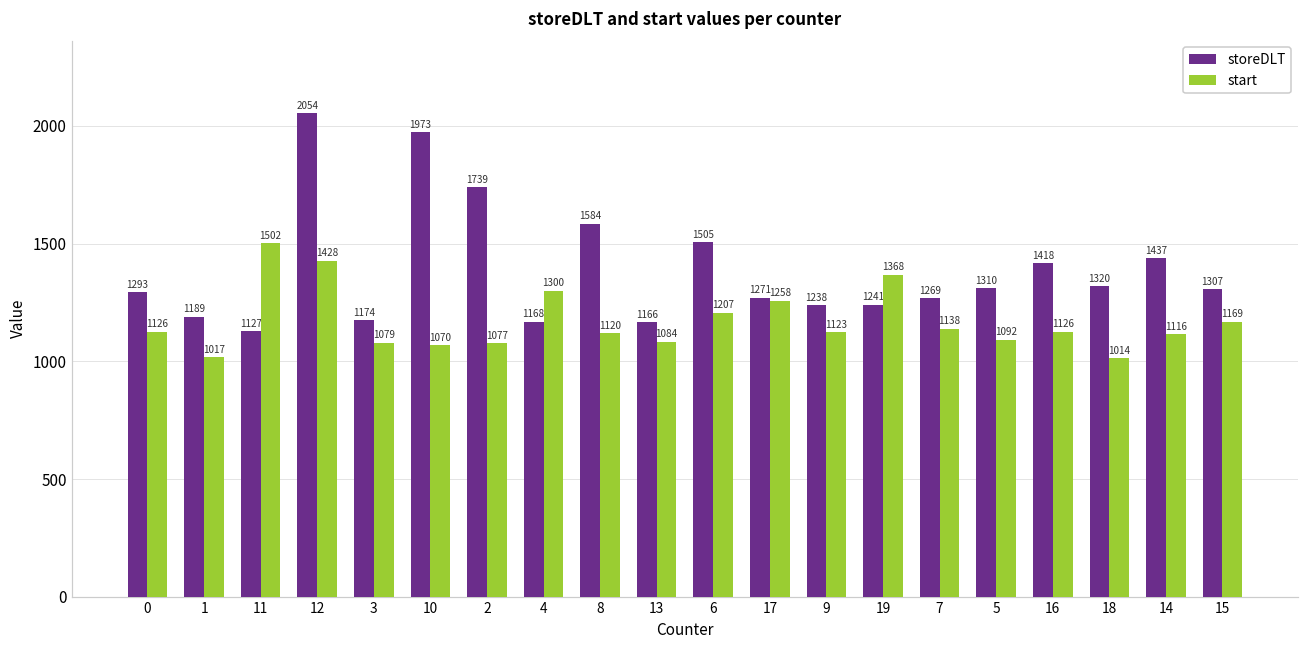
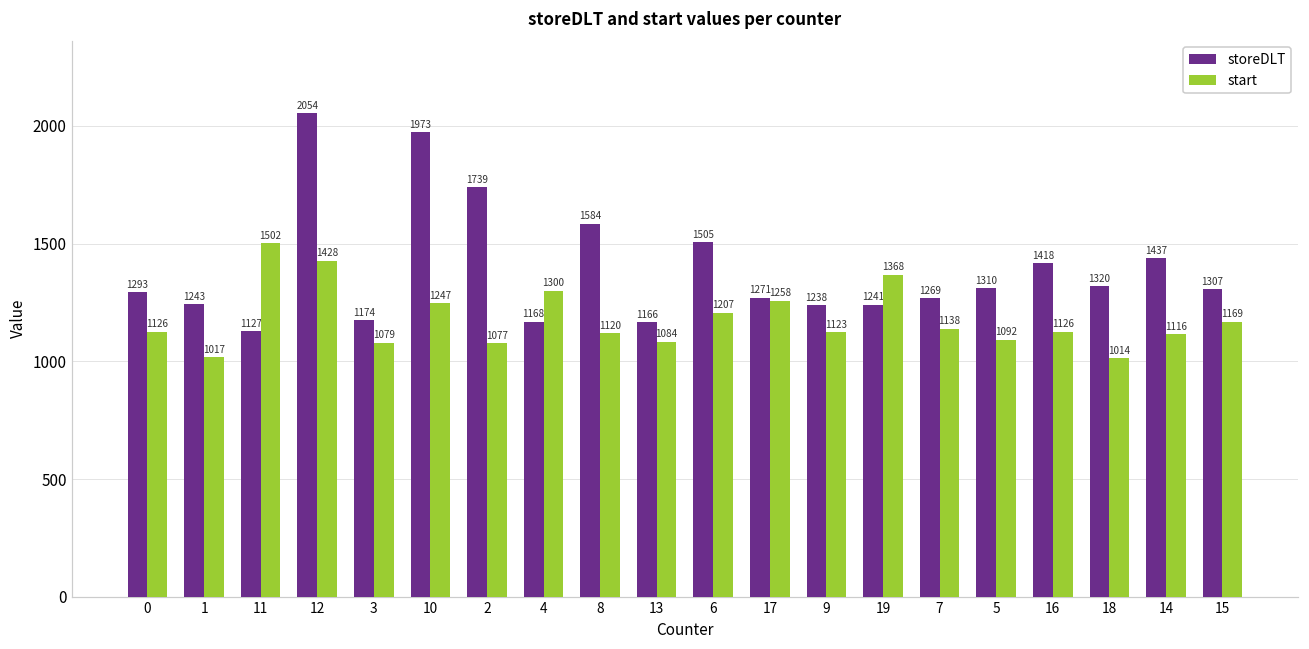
  {
    "storeDLT": {
      "0": 1293,
-     "1": 1189,
+     "1": 1243,
      "11": 1127,
      "12": 2054,
      "3": 1174,
      "10": 1973,
      "2": 1739,
      "4": 1168,
      "8": 1584,
      "13": 1166,
      "6": 1505,
      "17": 1271,
      "9": 1238,
      "19": 1241,
      "7": 1269,
      "5": 1310,
      "16": 1418,
      "18": 1320,
      "14": 1437,
      "15": 1307
    },
    "start": {
      "0": 1126,
      "1": 1017,
      "11": 1502,
      "12": 1428,
      "3": 1079,
-     "10": 1070,
+     "10": 1247,
      "2": 1077,
      "4": 1300,
      "8": 1120,
      "13": 1084,
      "6": 1207,
      "17": 1258,
      "9": 1123,
      "19": 1368,
      "7": 1138,
      "5": 1092,
      "16": 1126,
      "18": 1014,
      "14": 1116,
      "15": 1169
    }
  }
